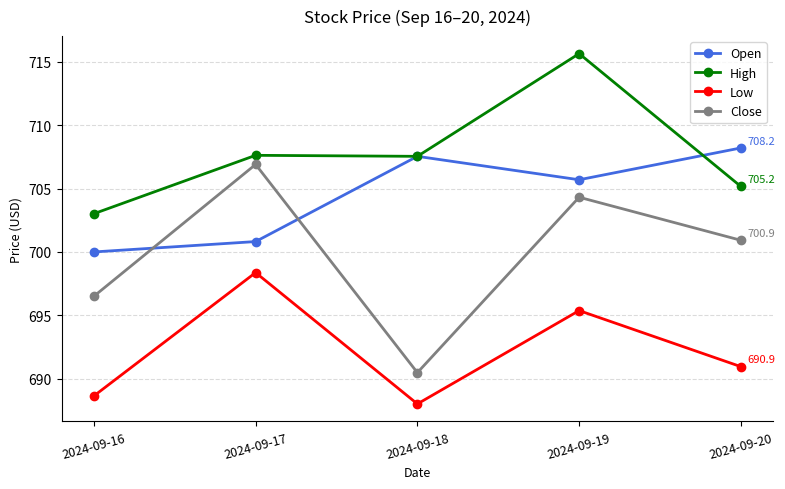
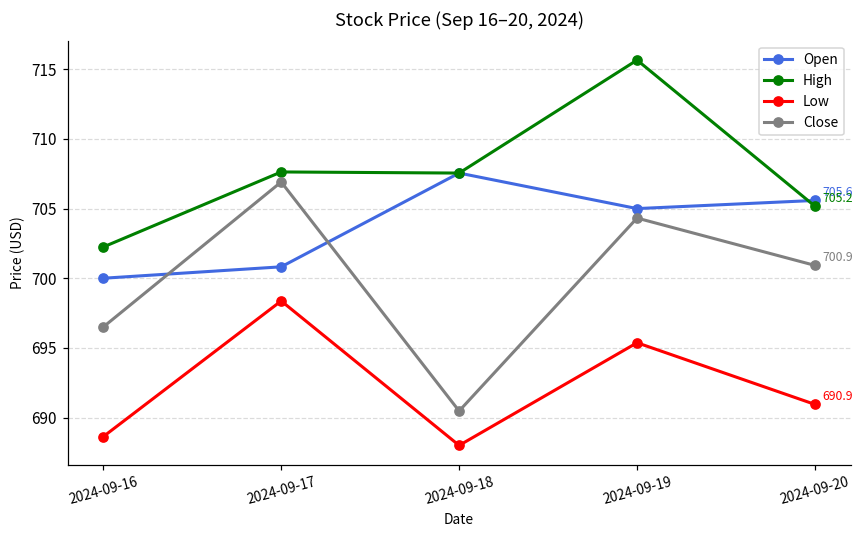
  {
    "Open": {
-     "2024-09-19": 705.7,
-     "2024-09-20": 708.2
+     "2024-09-19": 705.0,
+     "2024-09-20": 705.6
    },
    "High": {
-     "2024-09-16": 703.0,
+     "2024-09-16": 702.2,
      "2024-09-17": 707.6,
      "2024-09-19": 715.7
    },
    "Low": {
      "2024-09-20": 690.9
    },
    "Close": {
      "2024-09-20": 700.9
    }
  }
